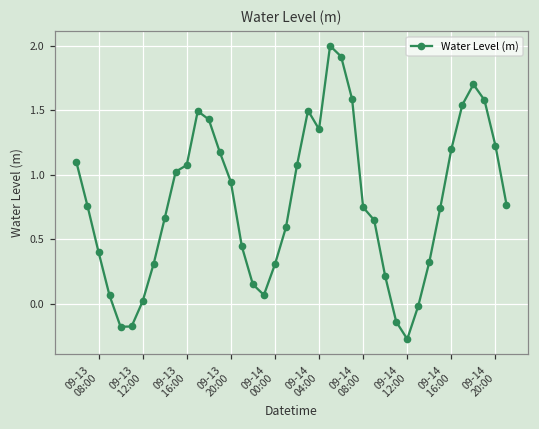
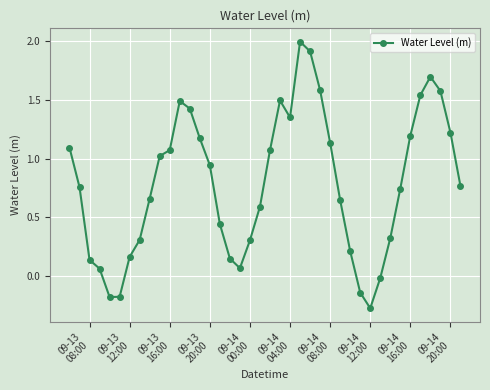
  {
-   "09-13 08:00": 0.40,
-   "09-13 12:00": 0.02,
+   "09-13 08:00": 0.14,
+   "09-13 12:00": 0.16,
    "09-13 16:00": 1.07,
    "09-13 20:00": 0.95,
    "09-14 00:00": 0.31,
    "09-14 04:00": 1.35,
-   "09-14 08:00": 0.75,
+   "09-14 08:00": 1.14,
    "09-14 12:00": -0.27,
    "09-14 16:00": 1.20,
    "09-14 20:00": 1.22
  }
